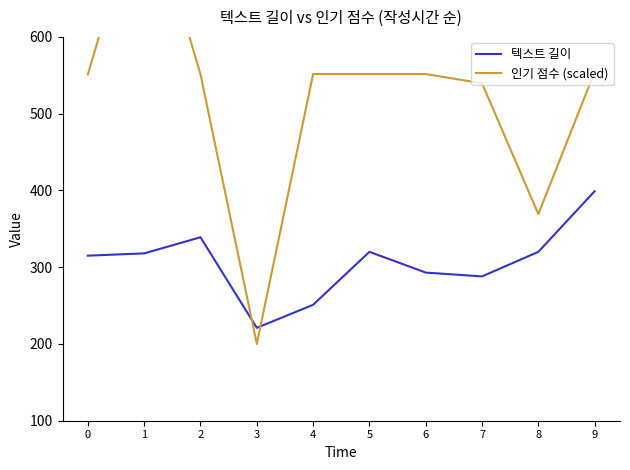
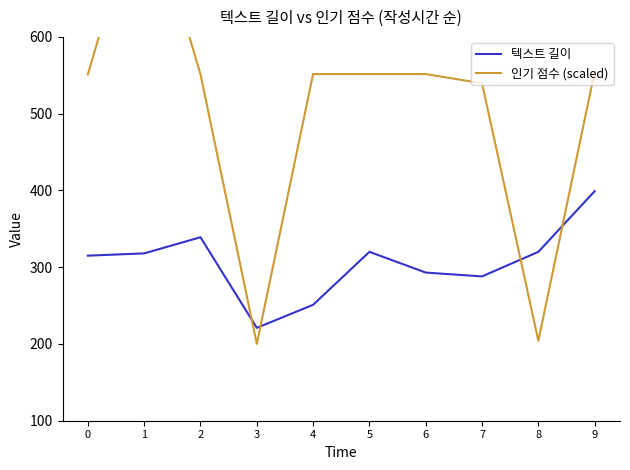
  {
    "텍스트 길이": {
      "0": 320,
      "1": 320,
      "2": 340,
      "3": 220,
      "4": 250,
      "5": 320,
      "6": 290,
      "7": 290,
      "8": 320,
      "9": 400
    },
    "인기 점수 (scaled)": {
      "0": 550,
      "2": 550,
      "3": 200,
      "4": 550,
      "5": 550,
      "6": 550,
-     "8": 370
+     "8": 200
    }
  }
